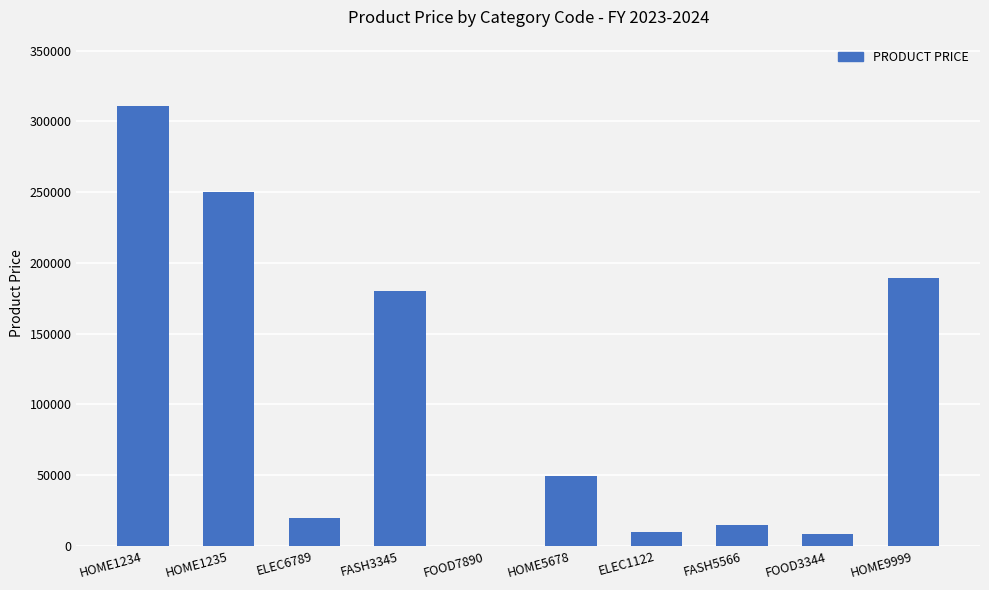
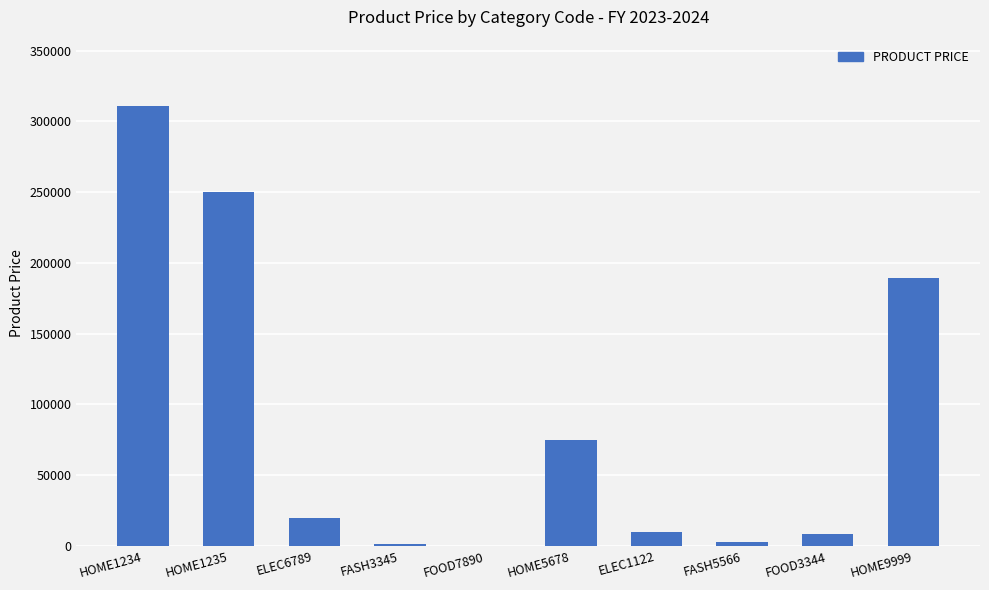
  {
    "HOME1234": 311000,
    "HOME1235": 250000,
    "ELEC6789": 20000,
-   "FASH3345": 180000,
-   "HOME5678": 49000,
+   "FASH3345": 2000,
+   "HOME5678": 75000,
    "ELEC1122": 10000,
-   "FASH5566": 15000,
+   "FASH5566": 3000,
    "FOOD3344": 9000,
    "HOME9999": 189000
  }
